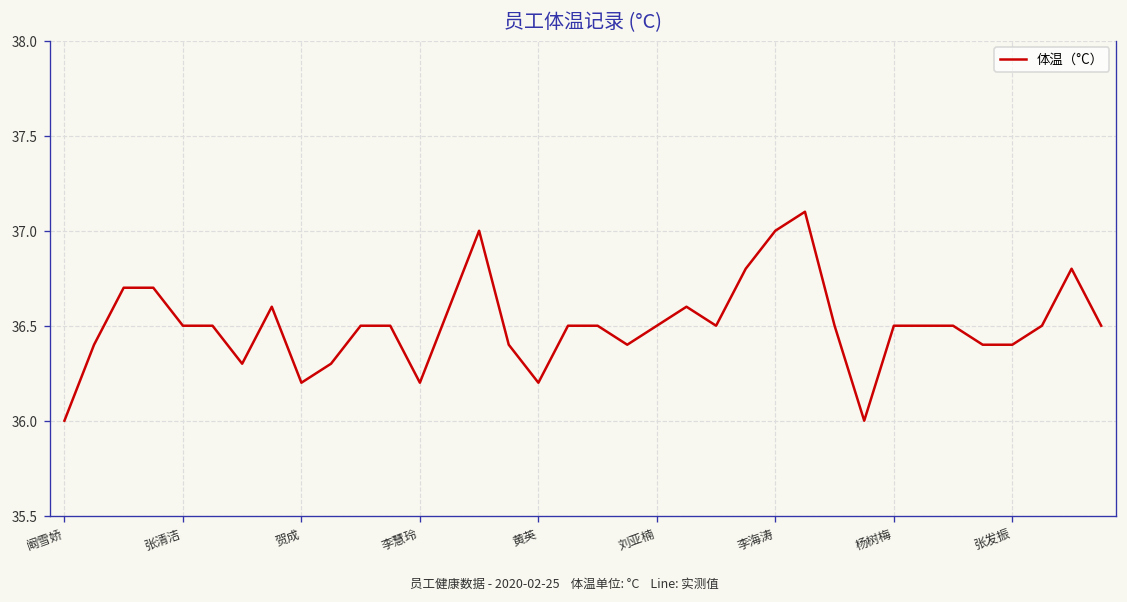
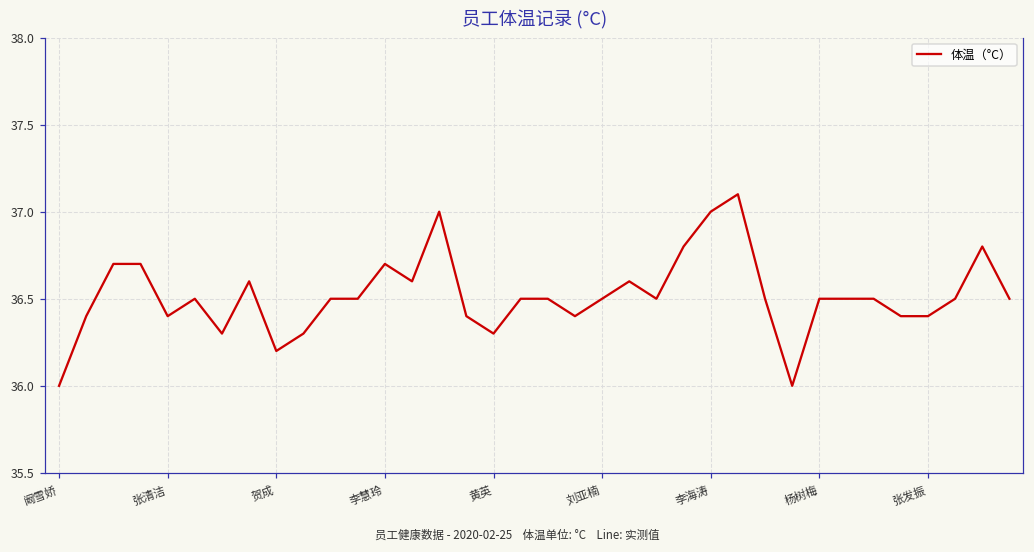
  {
    "阚雪娇": 36.0,
-   "张清洁": 36.5,
+   "张清洁": 36.4,
    "贺成": 36.2,
-   "李慧玲": 36.2,
-   "黄英": 36.2,
+   "李慧玲": 36.7,
+   "黄英": 36.3,
    "刘亚楠": 36.5,
    "李海涛": 37.0,
    "杨树梅": 36.5,
    "张发振": 36.4
  }
